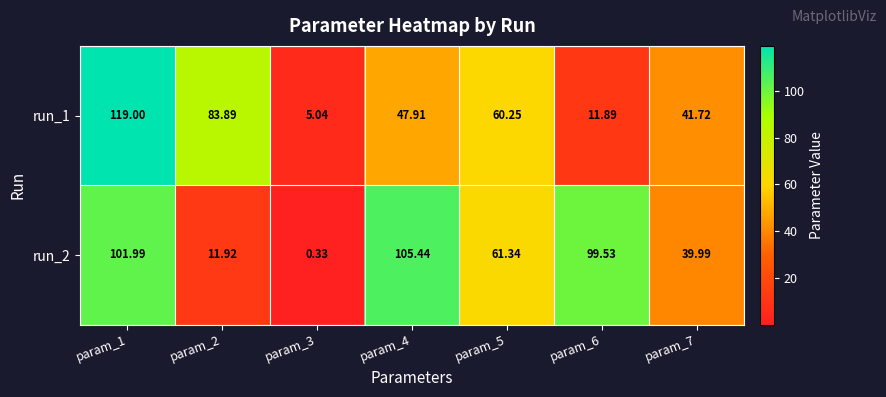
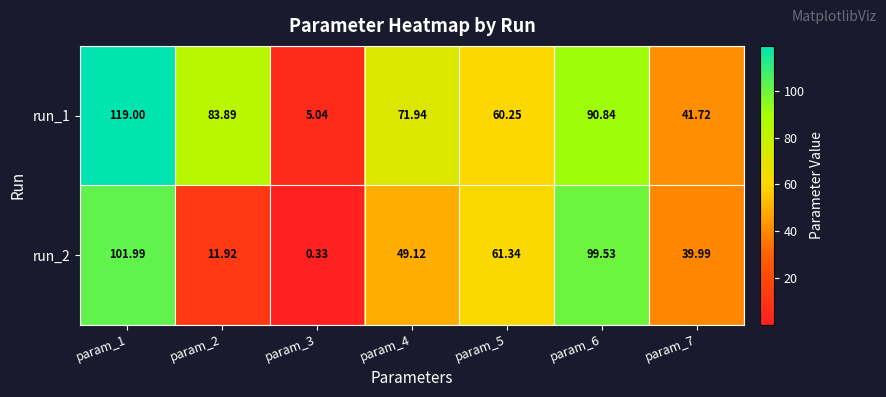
  {
    "run_1": {
      "param_1": 119.00,
      "param_2": 83.89,
      "param_3": 5.04,
-     "param_4": 47.91,
+     "param_4": 71.94,
      "param_5": 60.25,
-     "param_6": 11.89,
+     "param_6": 90.84,
      "param_7": 41.72
    },
    "run_2": {
      "param_1": 101.99,
      "param_2": 11.92,
      "param_3": 0.33,
-     "param_4": 105.44,
+     "param_4": 49.12,
      "param_5": 61.34,
      "param_6": 99.53,
      "param_7": 39.99
    }
  }
